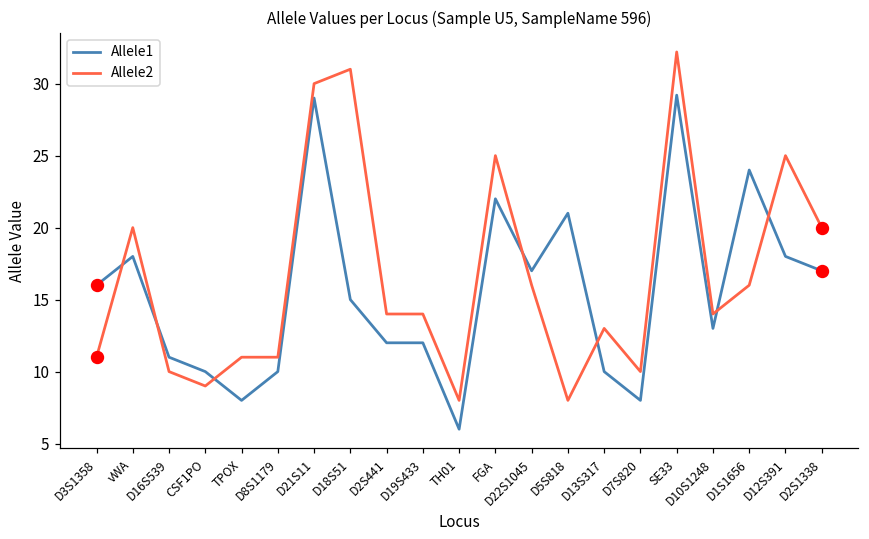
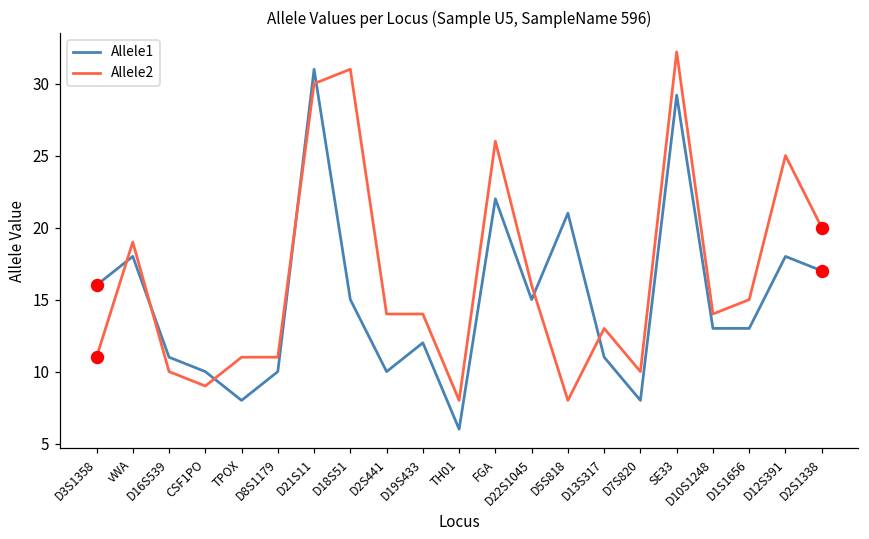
  {
    "Allele1": {
      "vWA": 18,
      "D16S539": 11,
      "CSF1PO": 10,
      "TPOX": 8,
      "D8S1179": 10,
-     "D21S11": 29,
+     "D21S11": 31,
      "D18S51": 15,
-     "D2S441": 12,
+     "D2S441": 10,
      "D19S433": 12,
      "TH01": 6,
      "FGA": 22,
-     "D22S1045": 17,
+     "D22S1045": 15,
      "D5S818": 21,
-     "D13S317": 10,
+     "D13S317": 11,
      "D7S820": 8,
      "SE33": 29.2,
      "D10S1248": 13,
-     "D1S1656": 24,
+     "D1S1656": 13,
      "D12S391": 18
    },
    "Allele2": {
-     "vWA": 20,
+     "vWA": 19,
      "D16S539": 10,
      "CSF1PO": 9,
      "TPOX": 11,
      "D8S1179": 11,
      "D21S11": 30,
      "D18S51": 31,
      "D2S441": 14,
      "D19S433": 14,
      "TH01": 8,
-     "FGA": 25,
+     "FGA": 26,
      "D22S1045": 16,
      "D5S818": 8,
      "D13S317": 13,
      "D7S820": 10,
      "SE33": 32.2,
      "D10S1248": 14,
-     "D1S1656": 16,
+     "D1S1656": 15,
      "D12S391": 25
    }
  }
